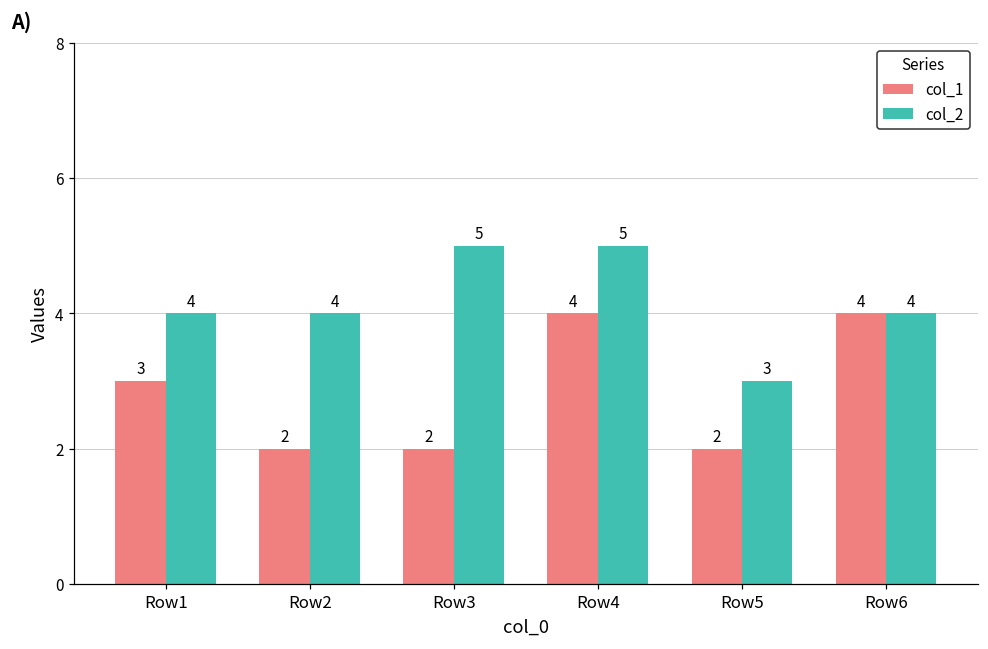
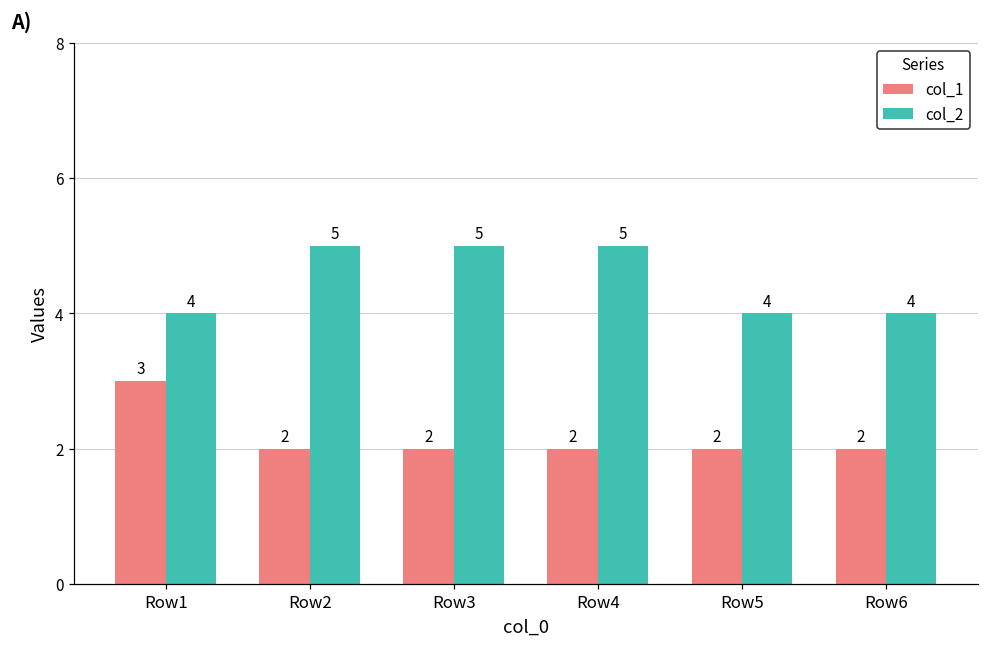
  {
    "col_1": {
      "Row1": 3,
      "Row2": 2,
      "Row3": 2,
-     "Row4": 4,
+     "Row4": 2,
      "Row5": 2,
-     "Row6": 4
+     "Row6": 2
    },
    "col_2": {
      "Row1": 4,
-     "Row2": 4,
+     "Row2": 5,
      "Row3": 5,
      "Row4": 5,
-     "Row5": 3,
+     "Row5": 4,
      "Row6": 4
    }
  }
